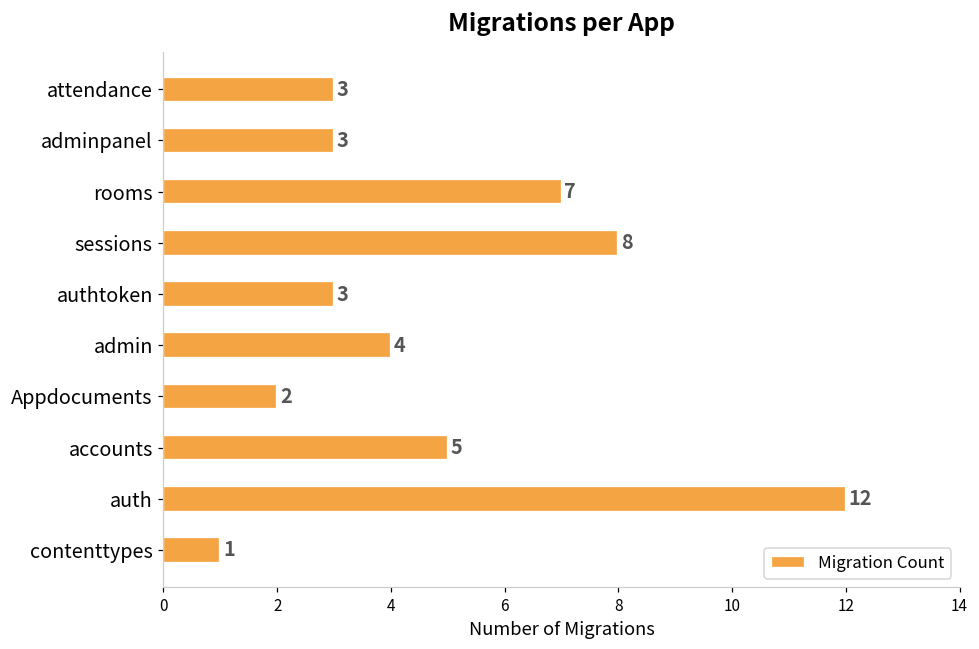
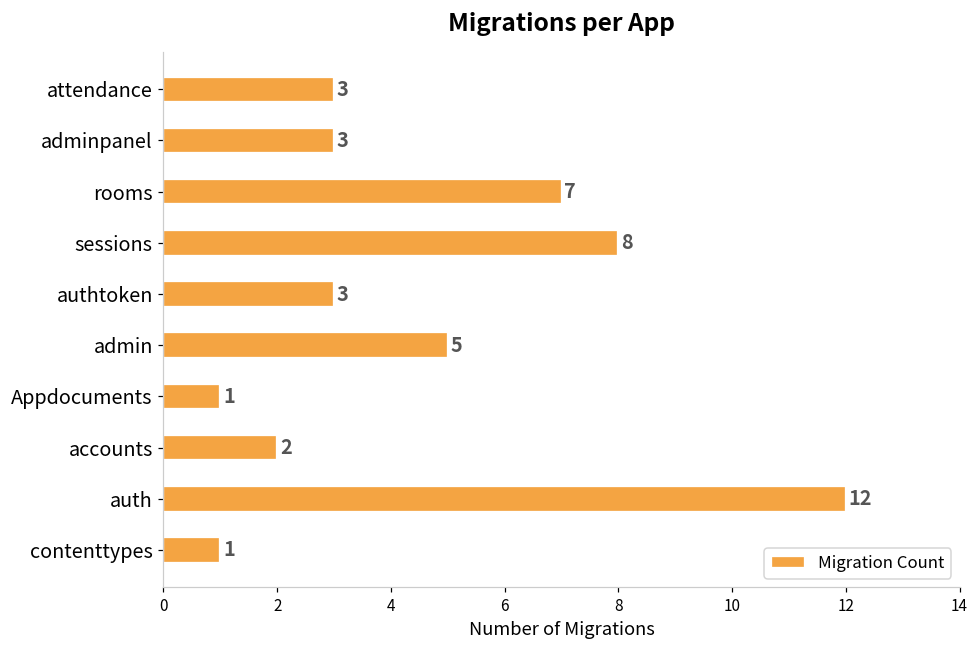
  {
    "attendance": 3,
    "adminpanel": 3,
    "rooms": 7,
    "sessions": 8,
    "authtoken": 3,
-   "admin": 4,
-   "Appdocuments": 2,
-   "accounts": 5,
+   "admin": 5,
+   "Appdocuments": 1,
+   "accounts": 2,
    "auth": 12,
    "contenttypes": 1
  }
